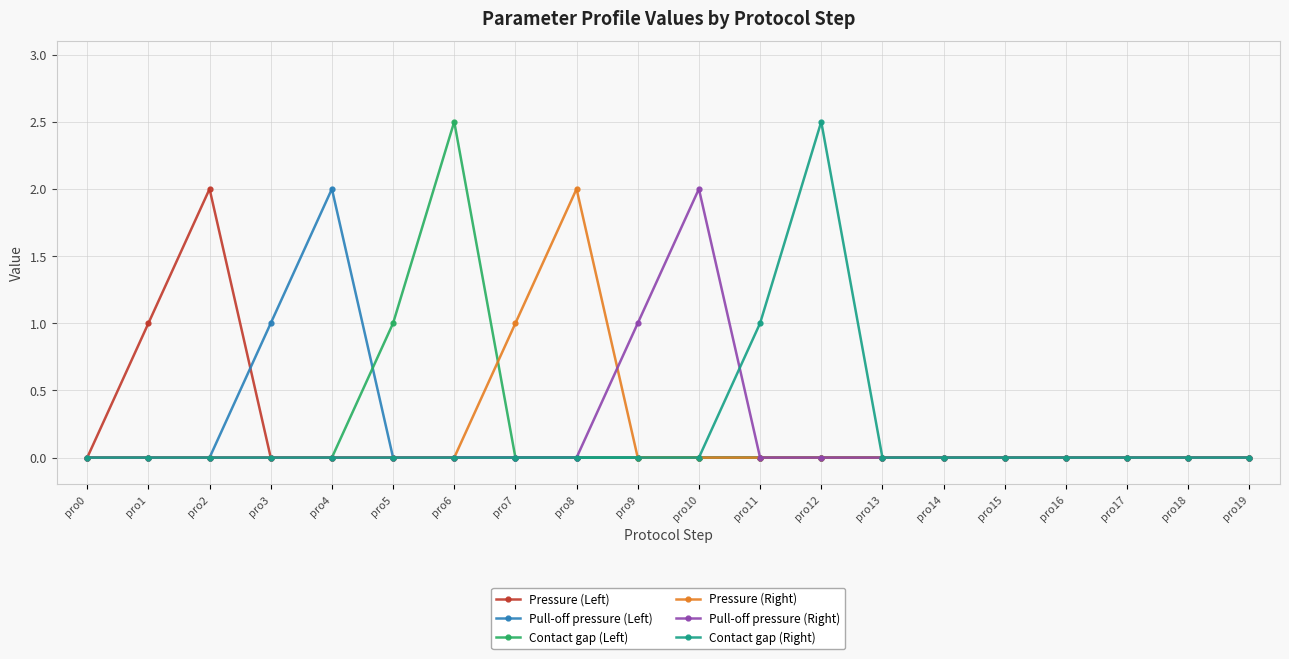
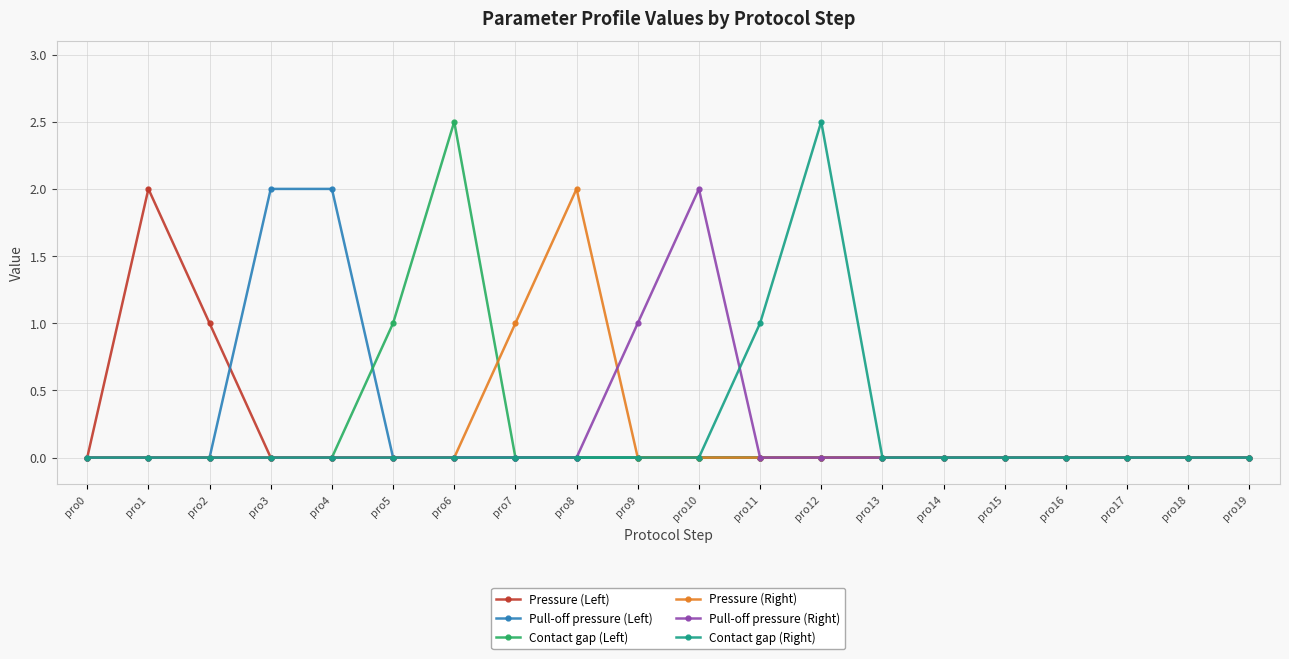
  {
    "Pressure (Left)": {
-     "pro1": 1,
-     "pro2": 2
+     "pro1": 2,
+     "pro2": 1
    },
    "Pull-off pressure (Left)": {
-     "pro3": 1,
+     "pro3": 2,
      "pro4": 2
    },
    "Pressure (Right)": {
      "pro7": 1,
      "pro8": 2
    },
    "Pull-off pressure (Right)": {
      "pro9": 1,
      "pro10": 2
    }
  }
